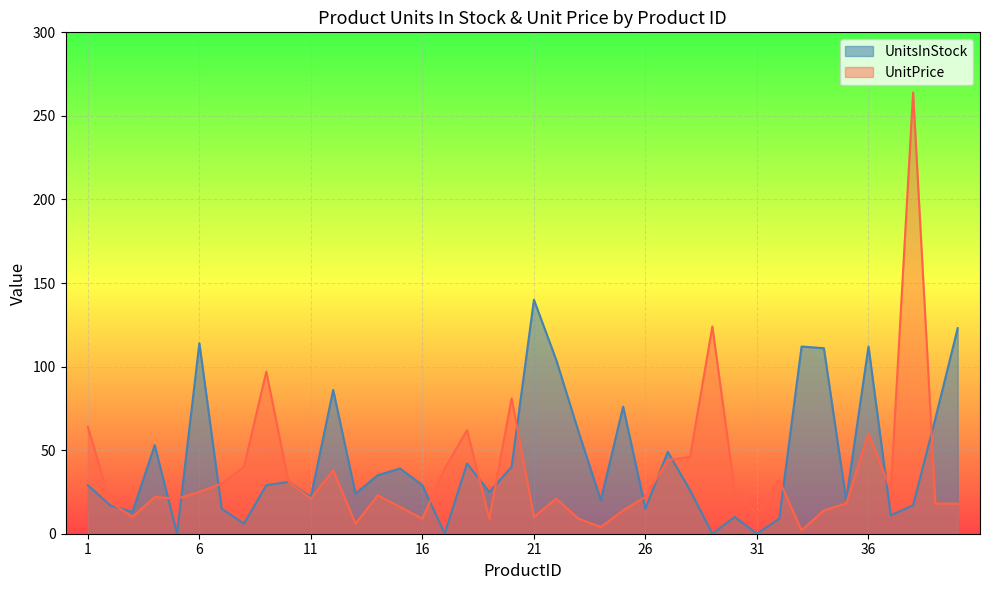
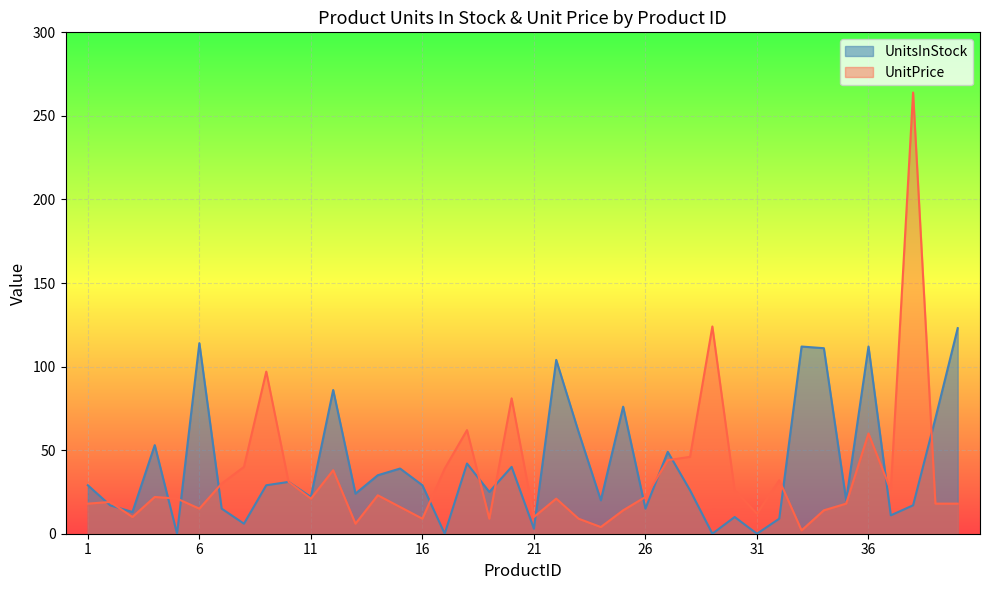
  {
    "UnitsInStock": {
      "1": 29,
      "6": 114,
      "16": 29,
-     "21": 140,
+     "21": 3,
      "26": 15,
      "31": 0,
      "36": 112
    },
    "UnitPrice": {
-     "1": 64,
-     "6": 25,
+     "1": 18,
+     "6": 15,
      "16": 9,
      "21": 10,
      "26": 22,
      "31": 12,
      "36": 60
    }
  }
